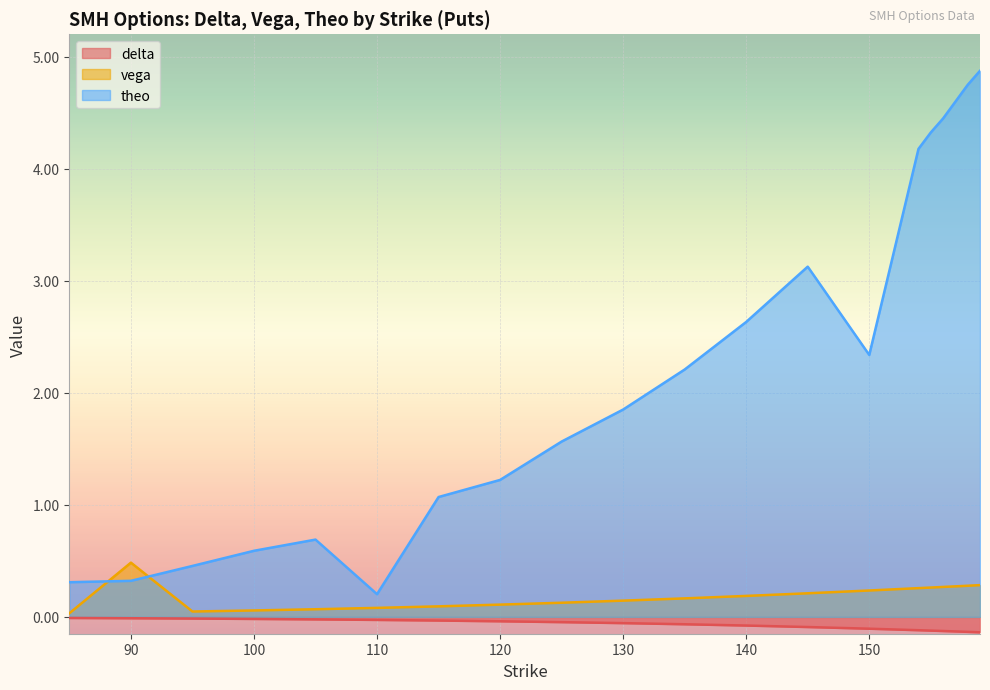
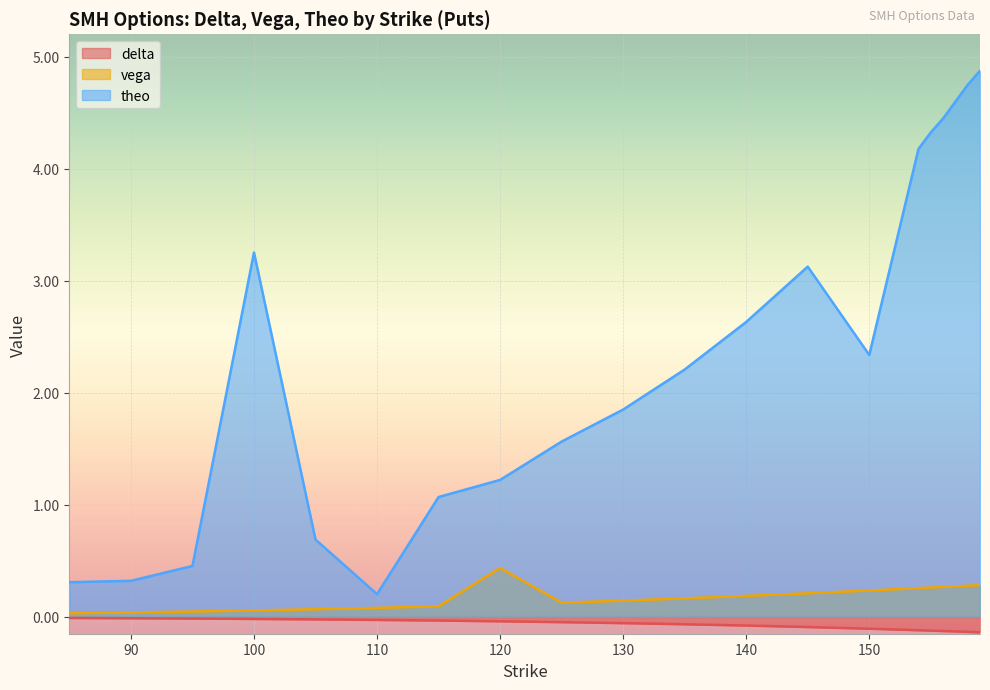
  {
    "vega": {
-     "90": 0.48,
+     "90": 0.04,
      "100": 0.06,
      "110": 0.08,
-     "120": 0.11,
+     "120": 0.44,
      "130": 0.15,
      "140": 0.19,
      "150": 0.24
    },
    "theo": {
      "90": 0.32,
-     "100": 0.59,
+     "100": 3.25,
      "110": 0.20,
      "120": 1.22,
      "130": 1.85,
      "140": 2.63,
      "150": 2.34
    }
  }
